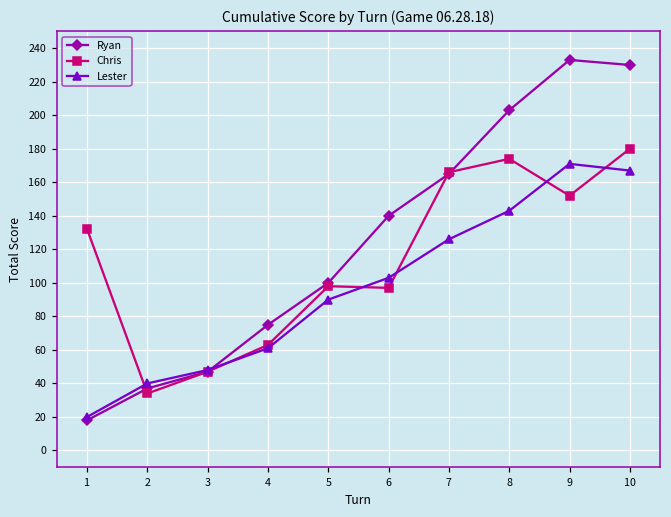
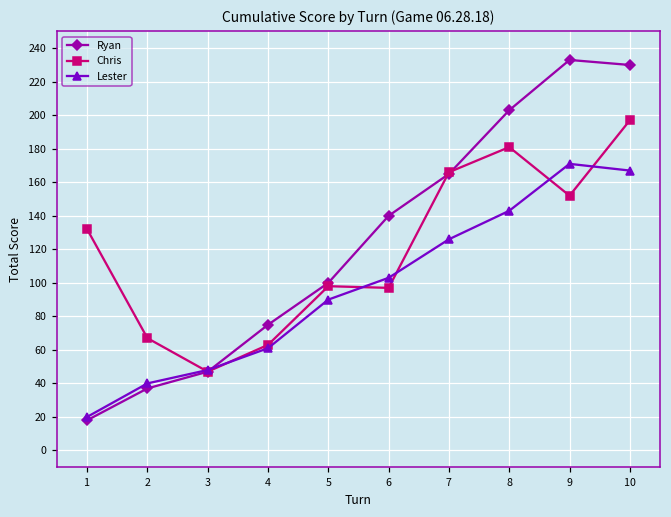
  {
    "Chris": {
      "1": 132,
-     "2": 34,
+     "2": 67,
      "4": 63,
      "5": 98,
      "6": 97,
-     "8": 174,
+     "8": 181,
      "9": 152,
-     "10": 180
+     "10": 197
    }
  }
